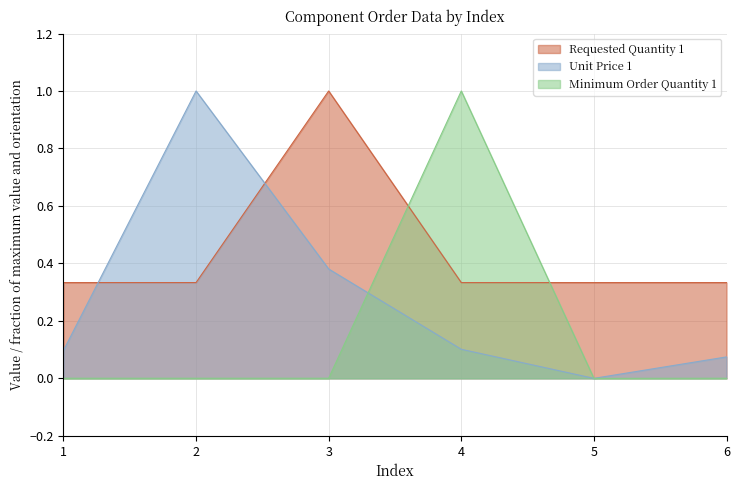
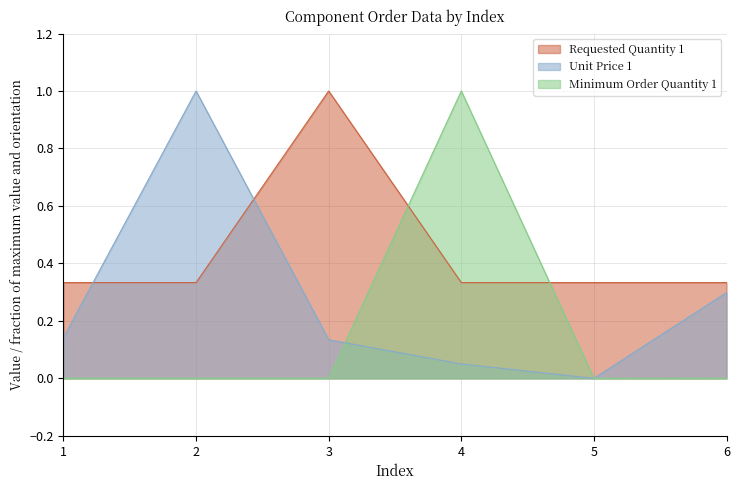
  {
    "Requested Quantity 1": {
      "1": 0.33,
      "2": 0.33,
      "3": 1.00,
      "4": 0.33,
      "5": 0.33,
      "6": 0.33
    },
    "Unit Price 1": {
-     "1": 0.10,
+     "1": 0.14,
      "2": 1.00,
-     "3": 0.38,
-     "4": 0.10,
-     "6": 0.07
+     "3": 0.13,
+     "4": 0.05,
+     "6": 0.30
    },
    "Minimum Order Quantity 1": {
      "1": 0.00,
      "2": 0.00,
      "3": 0.00,
      "4": 1.00,
      "6": 0.00
    }
  }
